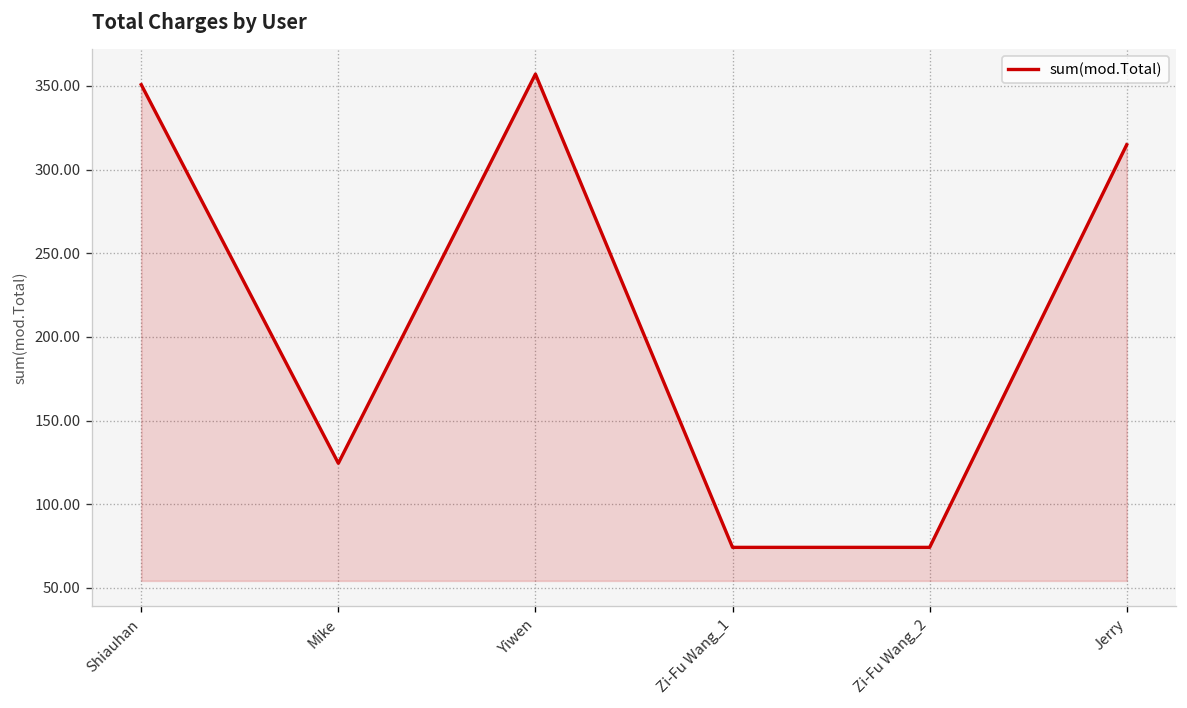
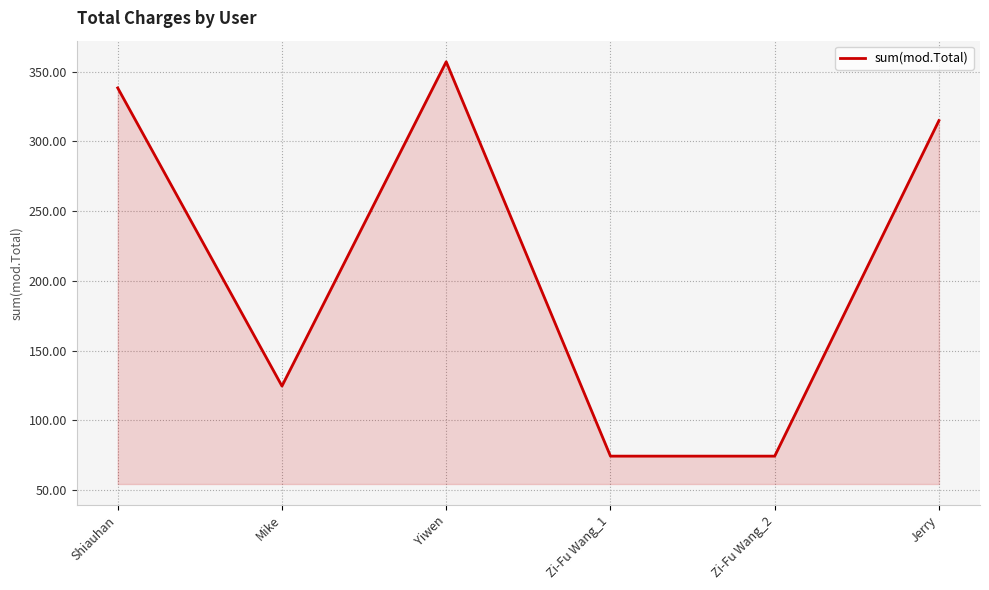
  {
-   "Shiauhan": 351,
+   "Shiauhan": 338,
    "Mike": 125,
    "Yiwen": 357,
    "Zi-Fu Wang_1": 74,
    "Zi-Fu Wang_2": 74,
    "Jerry": 315
  }
